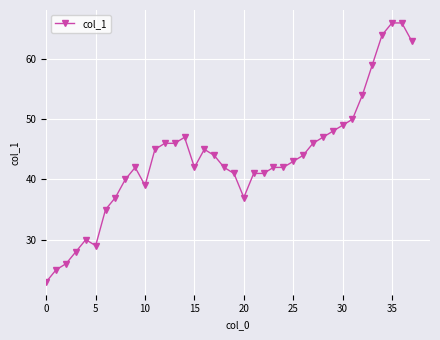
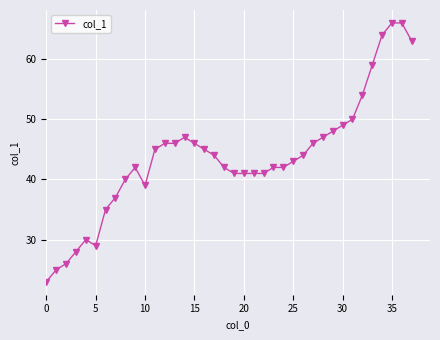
  {
    "0": 23,
    "5": 29,
    "10": 39,
-   "15": 42,
-   "20": 37,
+   "15": 46,
+   "20": 41,
    "25": 43,
    "30": 49,
    "35": 66
  }
